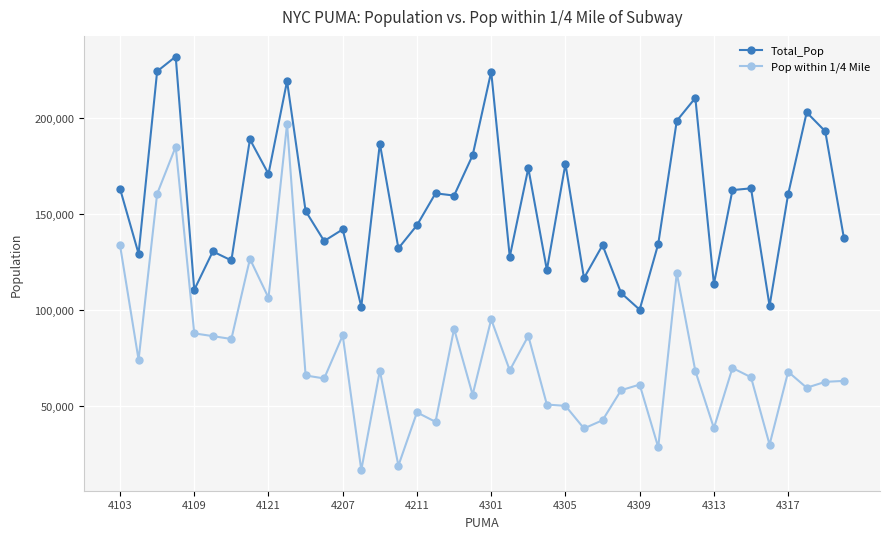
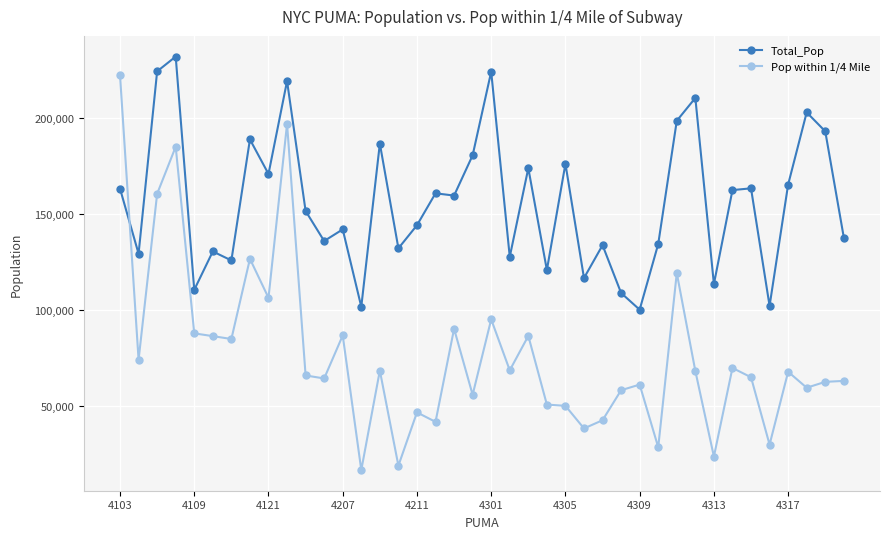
  {
    "Total_Pop": {
      "4103": "163,000",
      "4109": "110,000",
      "4121": "171,000",
      "4207": "142,000",
      "4211": "144,000",
      "4301": "224,000",
      "4305": "176,000",
      "4309": "100,000",
      "4313": "113,000",
-     "4317": "160,000"
+     "4317": "165,000"
    },
    "Pop within 1/4 Mile": {
-     "4103": "134,000",
+     "4103": "222,000",
      "4109": "88,000",
      "4121": "106,000",
      "4207": "87,000",
      "4211": "47,000",
      "4301": "95,000",
      "4305": "50,000",
      "4309": "61,000",
-     "4313": "38,000",
+     "4313": "24,000",
      "4317": "68,000"
    }
  }
